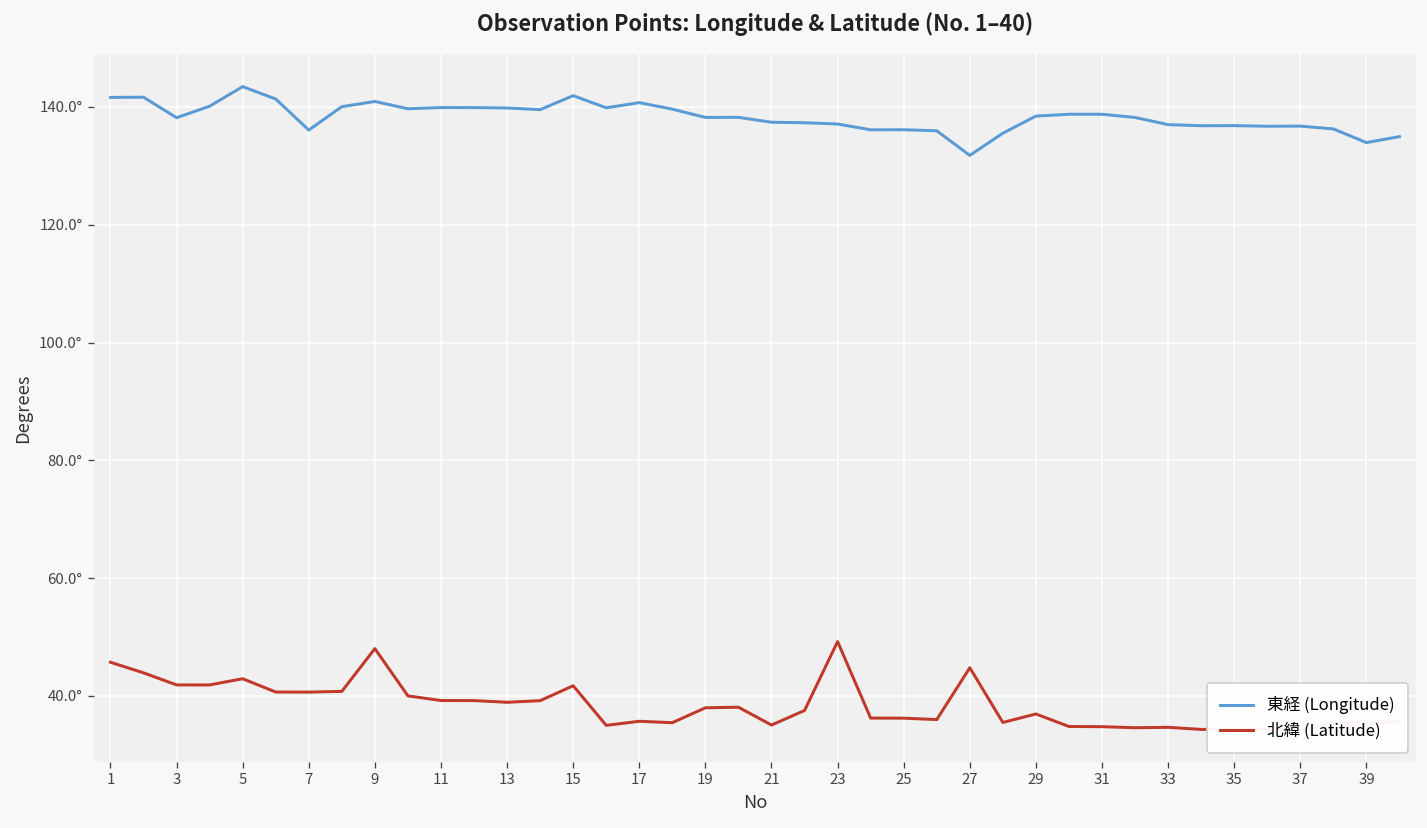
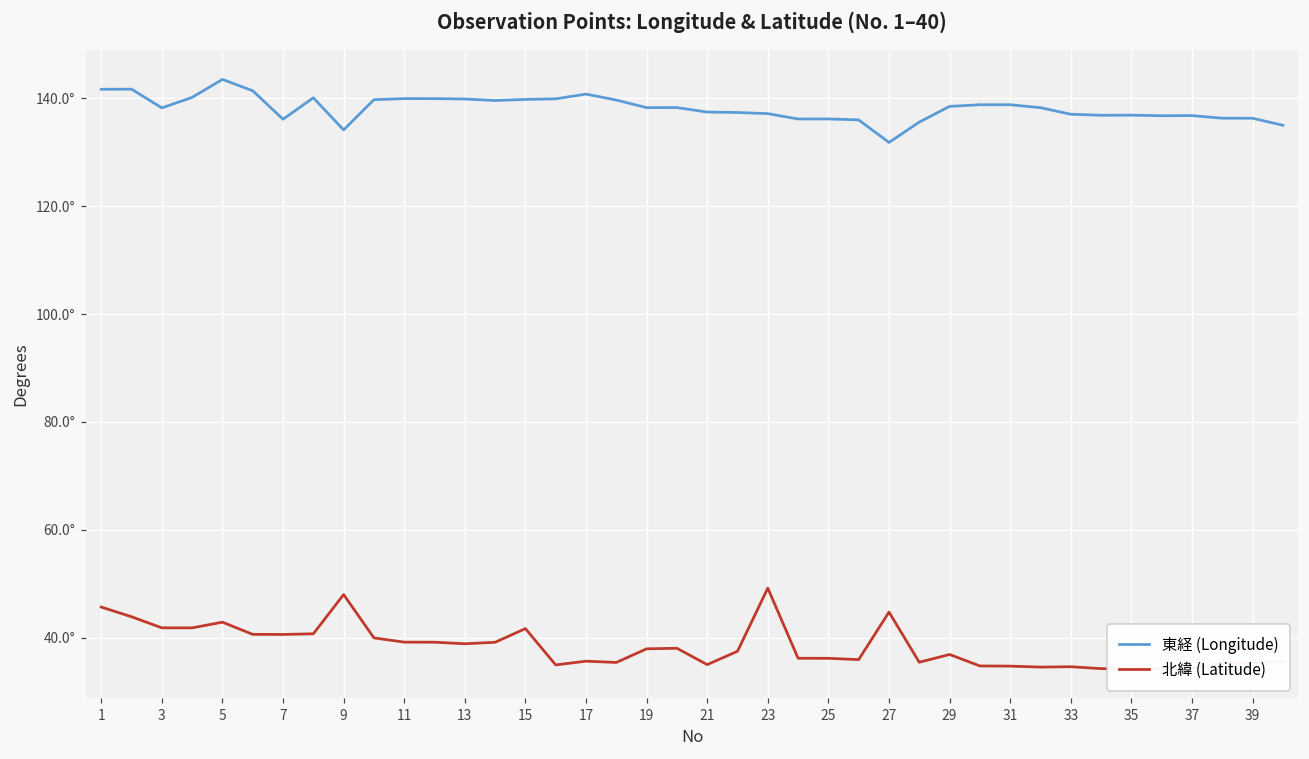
  {
    "東経 (Longitude)": {
      "1": "142°",
      "3": "138°",
      "5": "143°",
      "7": "136°",
-     "9": "141°",
+     "9": "134°",
      "11": "140°",
      "13": "140°",
-     "15": "142°",
+     "15": "140°",
      "17": "141°",
      "19": "138°",
      "21": "137°",
      "23": "137°",
      "25": "136°",
      "27": "132°",
      "29": "138°",
      "31": "139°",
      "33": "137°",
      "35": "137°",
      "37": "137°",
-     "39": "134°"
+     "39": "136°"
    },
    "北緯 (Latitude)": {
      "1": "46°",
      "3": "42°",
      "5": "43°",
      "7": "41°",
      "9": "48°",
      "11": "39°",
      "13": "39°",
      "15": "42°",
      "17": "36°",
      "19": "38°",
      "21": "35°",
      "23": "49°",
      "25": "36°",
      "27": "45°",
      "29": "37°",
      "31": "35°",
      "33": "35°"
    }
  }
